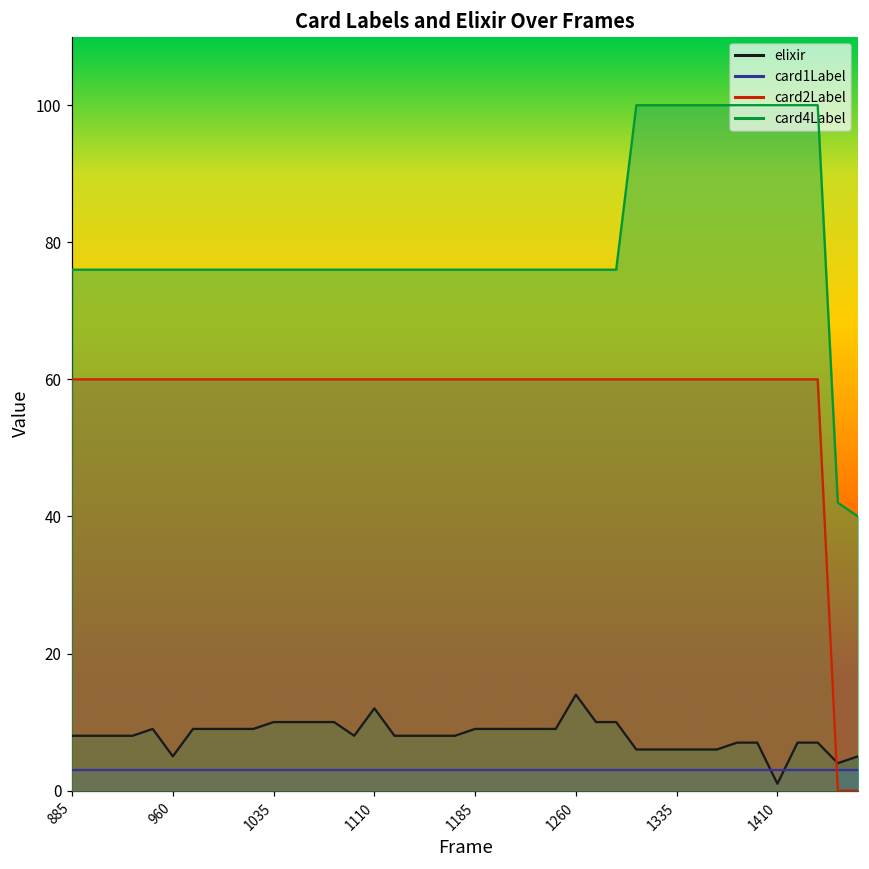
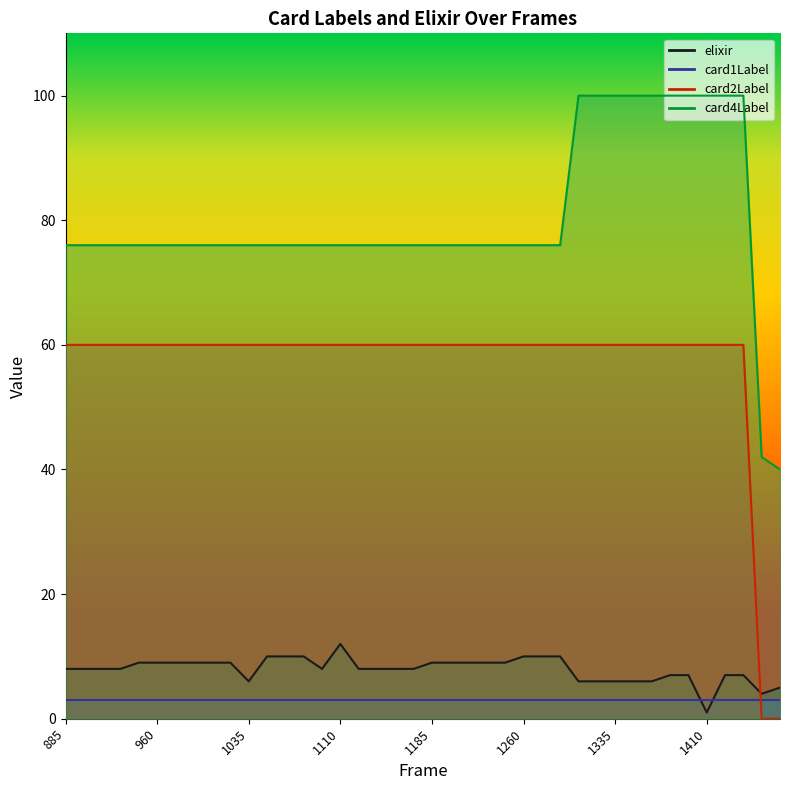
  {
    "elixir": {
      "885": 8,
-     "960": 5,
-     "1035": 10,
+     "960": 9,
+     "1035": 6,
      "1110": 12,
      "1185": 9,
-     "1260": 14,
+     "1260": 10,
      "1335": 6,
      "1410": 1
    }
  }
